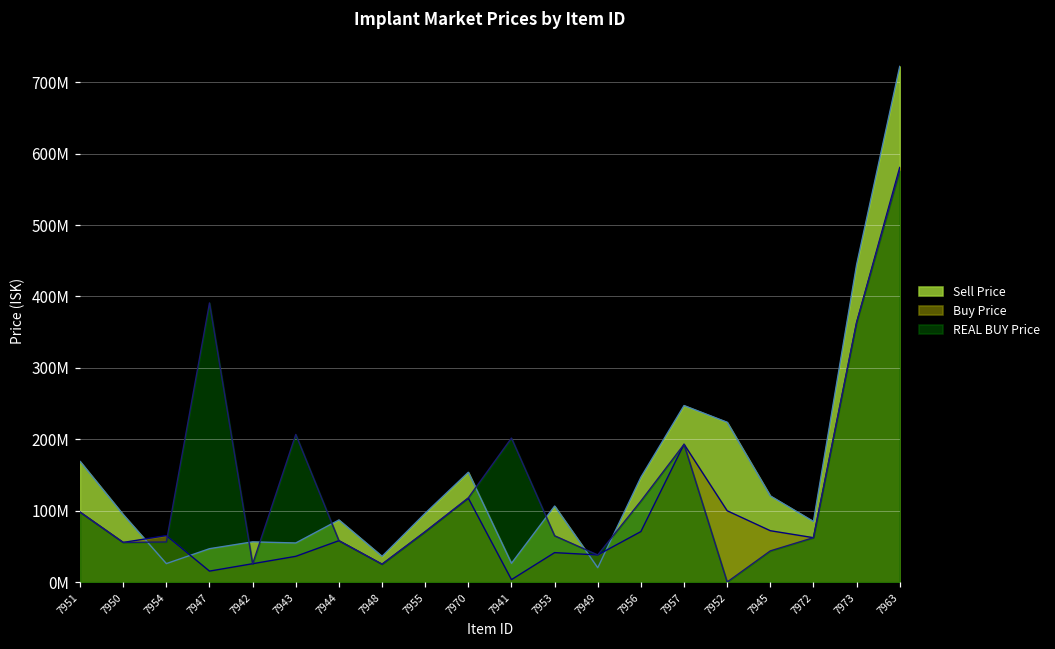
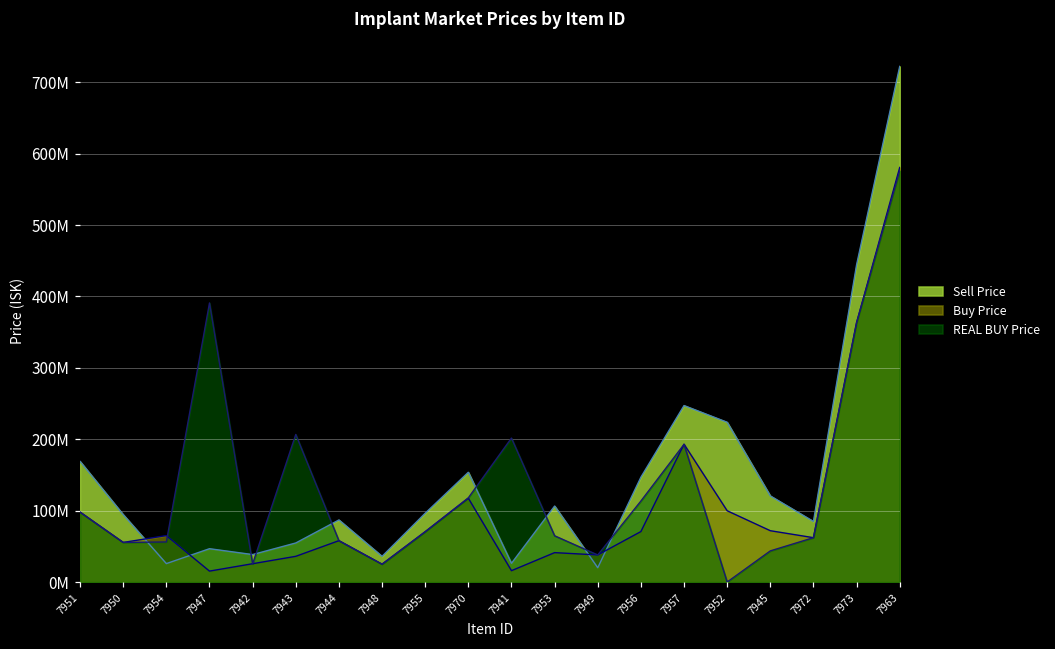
  {
    "Sell Price": {
      "7951": 170000000,
      "7950": 90000000,
      "7954": 30000000,
      "7947": 50000000,
-     "7942": 60000000,
+     "7942": 40000000,
      "7943": 50000000,
      "7944": 90000000,
      "7948": 40000000,
      "7955": 100000000,
      "7970": 150000000,
      "7941": 30000000,
      "7953": 110000000,
      "7949": 20000000,
      "7956": 150000000,
      "7957": 250000000,
      "7952": 220000000,
      "7945": 120000000,
      "7972": 90000000,
      "7973": 440000000,
      "7963": 720000000
    },
    "Buy Price": {
      "7954": 70000000,
      "7947": 20000000,
      "7943": 40000000,
-     "7941": 0,
+     "7941": 20000000,
      "7953": 40000000,
      "7956": 70000000,
      "7952": 100000000,
      "7945": 70000000,
      "7963": 580000000
    },
    "REAL BUY Price": {
      "7954": 60000000,
      "7947": 390000000,
      "7943": 210000000,
      "7941": 200000000,
      "7953": 60000000,
      "7956": 110000000,
      "7952": 0,
      "7945": 40000000,
      "7963": 580000000
    }
  }
